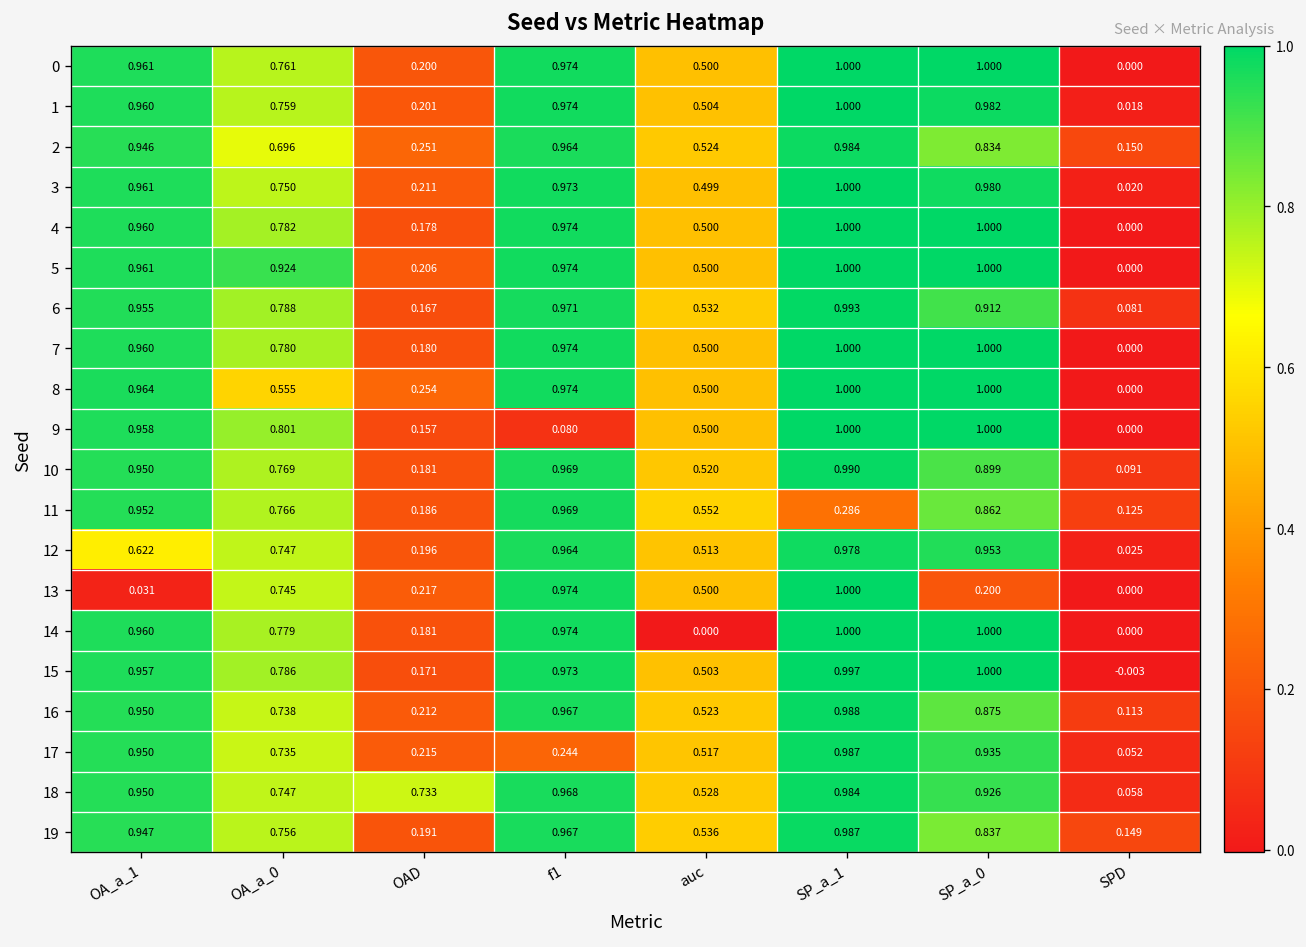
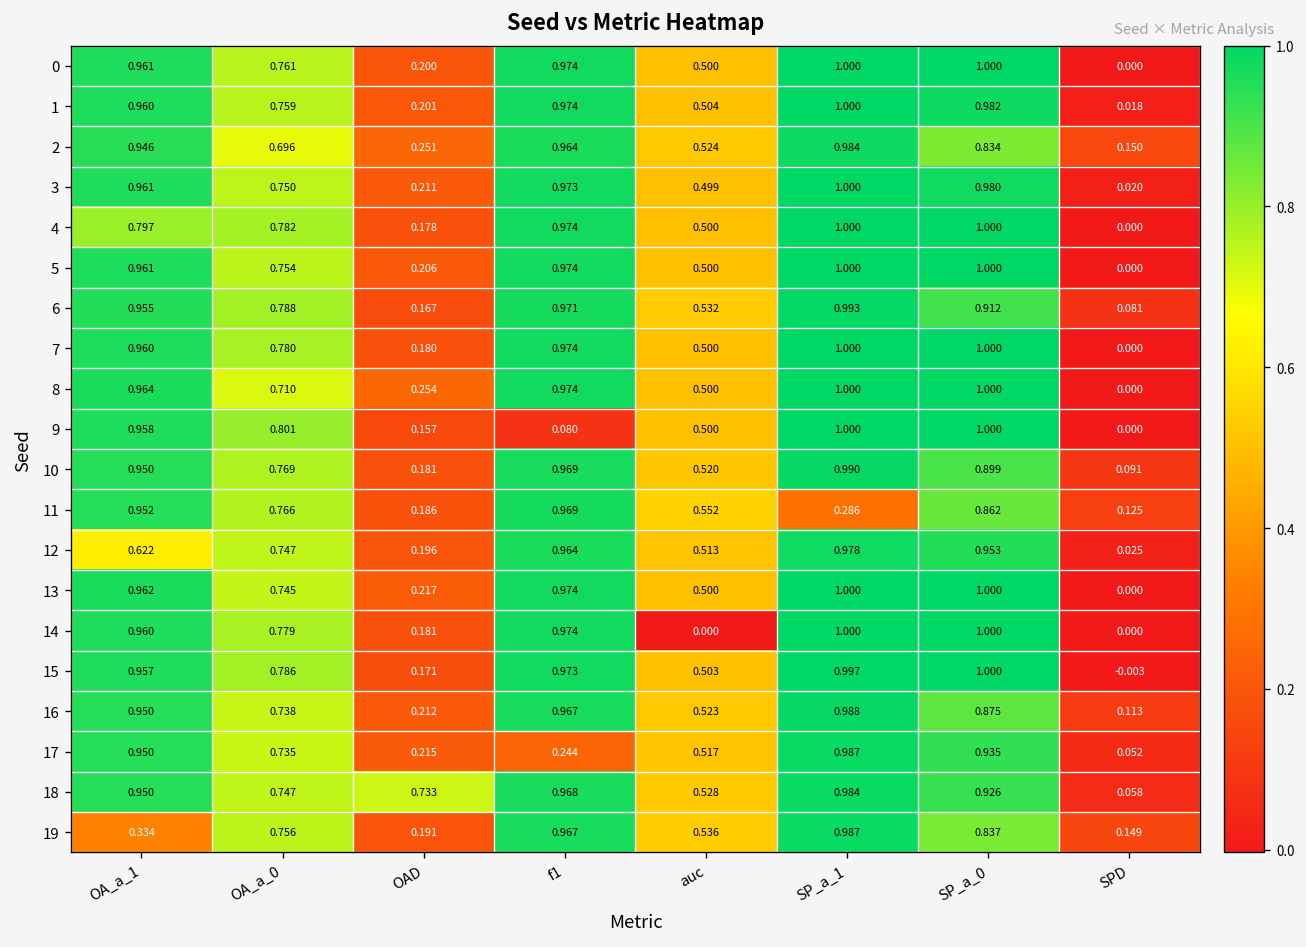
  {
    "0": {
      "OA_a_1": 0.961,
      "OA_a_0": 0.761,
      "OAD": 0.200,
      "f1": 0.974,
      "auc": 0.500,
      "SP_a_1": 1.000,
      "SP_a_0": 1.000,
      "SPD": 0.000
    },
    "1": {
      "OA_a_1": 0.960,
      "OA_a_0": 0.759,
      "OAD": 0.201,
      "f1": 0.974,
      "auc": 0.504,
      "SP_a_1": 1.000,
      "SP_a_0": 0.982,
      "SPD": 0.018
    },
    "2": {
      "OA_a_1": 0.946,
      "OA_a_0": 0.696,
      "OAD": 0.251,
      "f1": 0.964,
      "auc": 0.524,
      "SP_a_1": 0.984,
      "SP_a_0": 0.834,
      "SPD": 0.150
    },
    "3": {
      "OA_a_1": 0.961,
      "OA_a_0": 0.750,
      "OAD": 0.211,
      "f1": 0.973,
      "auc": 0.499,
      "SP_a_1": 1.000,
      "SP_a_0": 0.980,
      "SPD": 0.020
    },
    "4": {
-     "OA_a_1": 0.960,
+     "OA_a_1": 0.797,
      "OA_a_0": 0.782,
      "OAD": 0.178,
      "f1": 0.974,
      "auc": 0.500,
      "SP_a_1": 1.000,
      "SP_a_0": 1.000,
      "SPD": 0.000
    },
    "5": {
      "OA_a_1": 0.961,
-     "OA_a_0": 0.924,
+     "OA_a_0": 0.754,
      "OAD": 0.206,
      "f1": 0.974,
      "auc": 0.500,
      "SP_a_1": 1.000,
      "SP_a_0": 1.000,
      "SPD": 0.000
    },
    "6": {
      "OA_a_1": 0.955,
      "OA_a_0": 0.788,
      "OAD": 0.167,
      "f1": 0.971,
      "auc": 0.532,
      "SP_a_1": 0.993,
      "SP_a_0": 0.912,
      "SPD": 0.081
    },
    "7": {
      "OA_a_1": 0.960,
      "OA_a_0": 0.780,
      "OAD": 0.180,
      "f1": 0.974,
      "auc": 0.500,
      "SP_a_1": 1.000,
      "SP_a_0": 1.000,
      "SPD": 0.000
    },
    "8": {
      "OA_a_1": 0.964,
-     "OA_a_0": 0.555,
+     "OA_a_0": 0.710,
      "OAD": 0.254,
      "f1": 0.974,
      "auc": 0.500,
      "SP_a_1": 1.000,
      "SP_a_0": 1.000,
      "SPD": 0.000
    },
    "9": {
      "OA_a_1": 0.958,
      "OA_a_0": 0.801,
      "OAD": 0.157,
      "f1": 0.080,
      "auc": 0.500,
      "SP_a_1": 1.000,
      "SP_a_0": 1.000,
      "SPD": 0.000
    },
    "10": {
      "OA_a_1": 0.950,
      "OA_a_0": 0.769,
      "OAD": 0.181,
      "f1": 0.969,
      "auc": 0.520,
      "SP_a_1": 0.990,
      "SP_a_0": 0.899,
      "SPD": 0.091
    },
    "11": {
      "OA_a_1": 0.952,
      "OA_a_0": 0.766,
      "OAD": 0.186,
      "f1": 0.969,
      "auc": 0.552,
      "SP_a_1": 0.286,
      "SP_a_0": 0.862,
      "SPD": 0.125
    },
    "12": {
      "OA_a_1": 0.622,
      "OA_a_0": 0.747,
      "OAD": 0.196,
      "f1": 0.964,
      "auc": 0.513,
      "SP_a_1": 0.978,
      "SP_a_0": 0.953,
      "SPD": 0.025
    },
    "13": {
-     "OA_a_1": 0.031,
+     "OA_a_1": 0.962,
      "OA_a_0": 0.745,
      "OAD": 0.217,
      "f1": 0.974,
      "auc": 0.500,
      "SP_a_1": 1.000,
-     "SP_a_0": 0.200,
+     "SP_a_0": 1.000,
      "SPD": 0.000
    },
    "14": {
      "OA_a_1": 0.960,
      "OA_a_0": 0.779,
      "OAD": 0.181,
      "f1": 0.974,
      "auc": 0.000,
      "SP_a_1": 1.000,
      "SP_a_0": 1.000,
      "SPD": 0.000
    },
    "15": {
      "OA_a_1": 0.957,
      "OA_a_0": 0.786,
      "OAD": 0.171,
      "f1": 0.973,
      "auc": 0.503,
      "SP_a_1": 0.997,
      "SP_a_0": 1.000,
      "SPD": -0.003
    },
    "16": {
      "OA_a_1": 0.950,
      "OA_a_0": 0.738,
      "OAD": 0.212,
      "f1": 0.967,
      "auc": 0.523,
      "SP_a_1": 0.988,
      "SP_a_0": 0.875,
      "SPD": 0.113
    },
    "17": {
      "OA_a_1": 0.950,
      "OA_a_0": 0.735,
      "OAD": 0.215,
      "f1": 0.244,
      "auc": 0.517,
      "SP_a_1": 0.987,
      "SP_a_0": 0.935,
      "SPD": 0.052
    },
    "18": {
      "OA_a_1": 0.950,
      "OA_a_0": 0.747,
      "OAD": 0.733,
      "f1": 0.968,
      "auc": 0.528,
      "SP_a_1": 0.984,
      "SP_a_0": 0.926,
      "SPD": 0.058
    },
    "19": {
-     "OA_a_1": 0.947,
+     "OA_a_1": 0.334,
      "OA_a_0": 0.756,
      "OAD": 0.191,
      "f1": 0.967,
      "auc": 0.536,
      "SP_a_1": 0.987,
      "SP_a_0": 0.837,
      "SPD": 0.149
    }
  }
